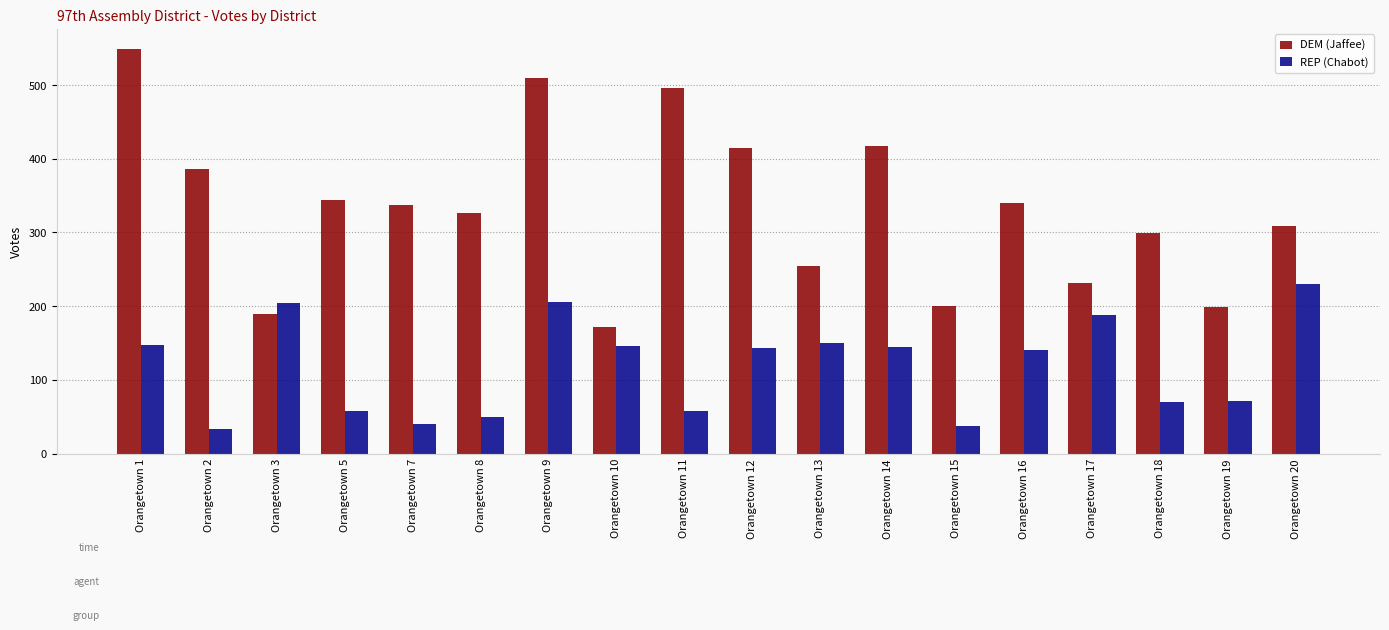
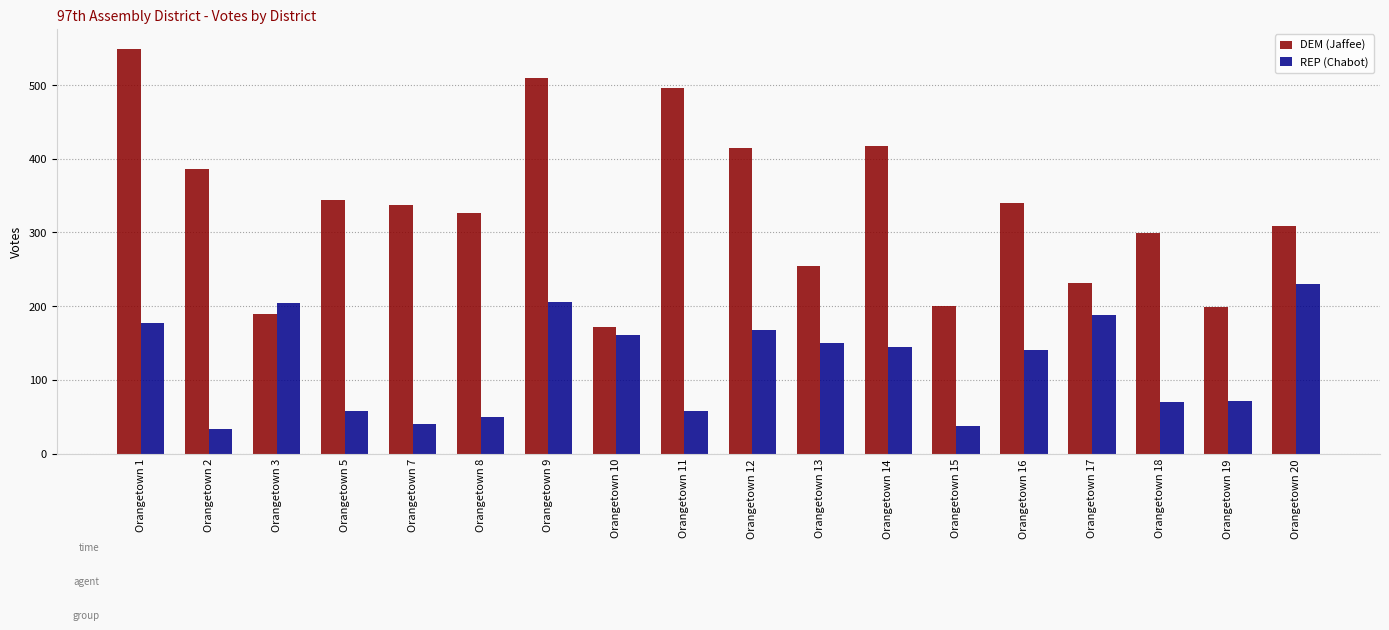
  {
    "DEM (Jaffee)": {
      "Orangetown 1": 550,
      "Orangetown 2": 390,
      "Orangetown 3": 190,
      "Orangetown 5": 340,
      "Orangetown 7": 340,
      "Orangetown 8": 330,
      "Orangetown 9": 510,
      "Orangetown 10": 170,
      "Orangetown 11": 500,
      "Orangetown 12": 420,
      "Orangetown 13": 260,
      "Orangetown 14": 420,
      "Orangetown 15": 200,
      "Orangetown 16": 340,
      "Orangetown 17": 230,
      "Orangetown 18": 300,
      "Orangetown 19": 200,
      "Orangetown 20": 310
    },
    "REP (Chabot)": {
-     "Orangetown 1": 150,
+     "Orangetown 1": 180,
      "Orangetown 2": 30,
      "Orangetown 3": 200,
      "Orangetown 5": 60,
      "Orangetown 7": 40,
      "Orangetown 8": 50,
      "Orangetown 9": 210,
-     "Orangetown 10": 150,
+     "Orangetown 10": 160,
      "Orangetown 11": 60,
-     "Orangetown 12": 140,
+     "Orangetown 12": 170,
      "Orangetown 13": 150,
      "Orangetown 14": 140,
      "Orangetown 15": 40,
      "Orangetown 16": 140,
      "Orangetown 17": 190,
      "Orangetown 18": 70,
      "Orangetown 19": 70,
      "Orangetown 20": 230
    }
  }
